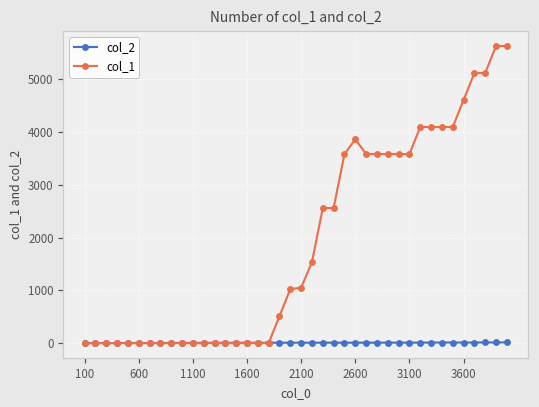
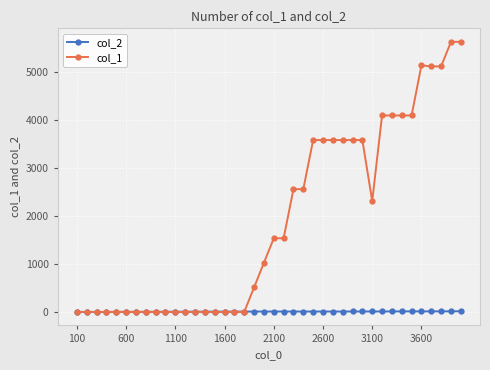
  {
    "col_2": {
      "2100": 0,
      "2600": 0,
      "3100": 0,
      "3600": 0
    },
    "col_1": {
-     "2100": 1000,
-     "2600": 3900,
-     "3100": 3600,
-     "3600": 4600
+     "2100": 1500,
+     "2600": 3600,
+     "3100": 2300,
+     "3600": 5100
    }
  }
